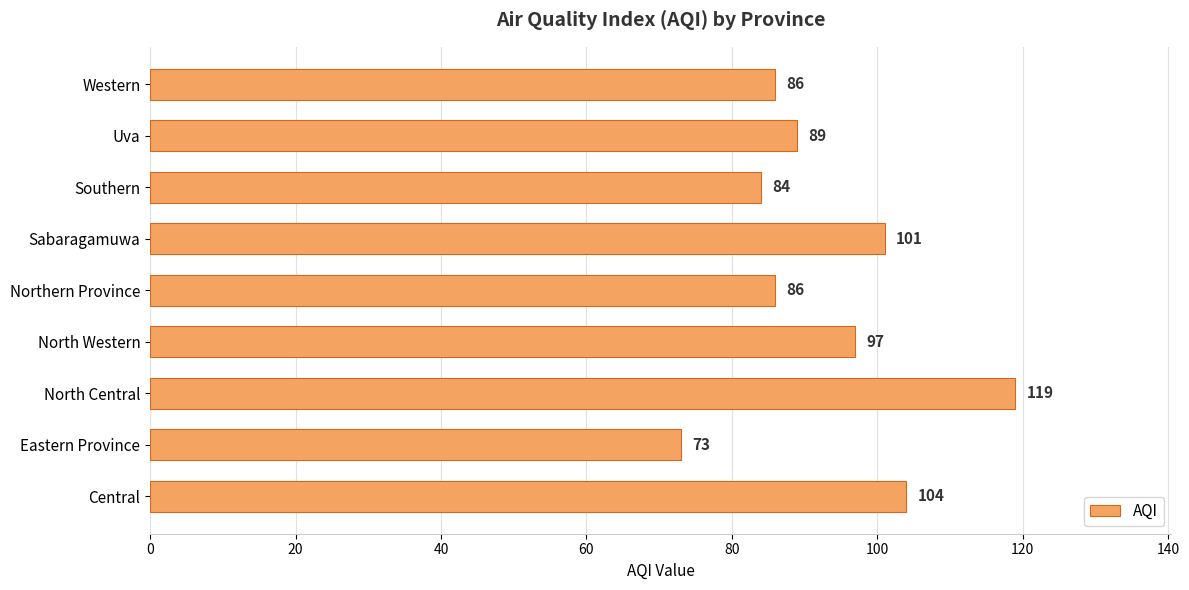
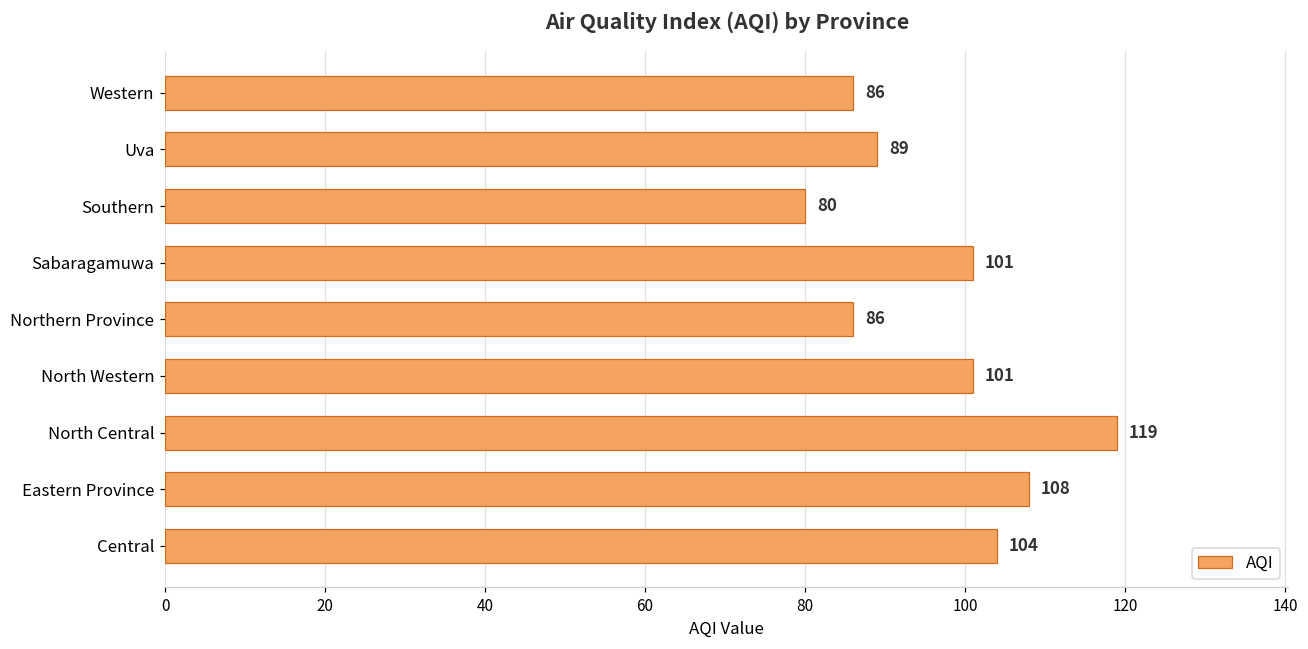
  {
    "Western": 86,
    "Uva": 89,
-   "Southern": 84,
+   "Southern": 80,
    "Sabaragamuwa": 101,
    "Northern Province": 86,
-   "North Western": 97,
+   "North Western": 101,
    "North Central": 119,
-   "Eastern Province": 73,
+   "Eastern Province": 108,
    "Central": 104
  }
